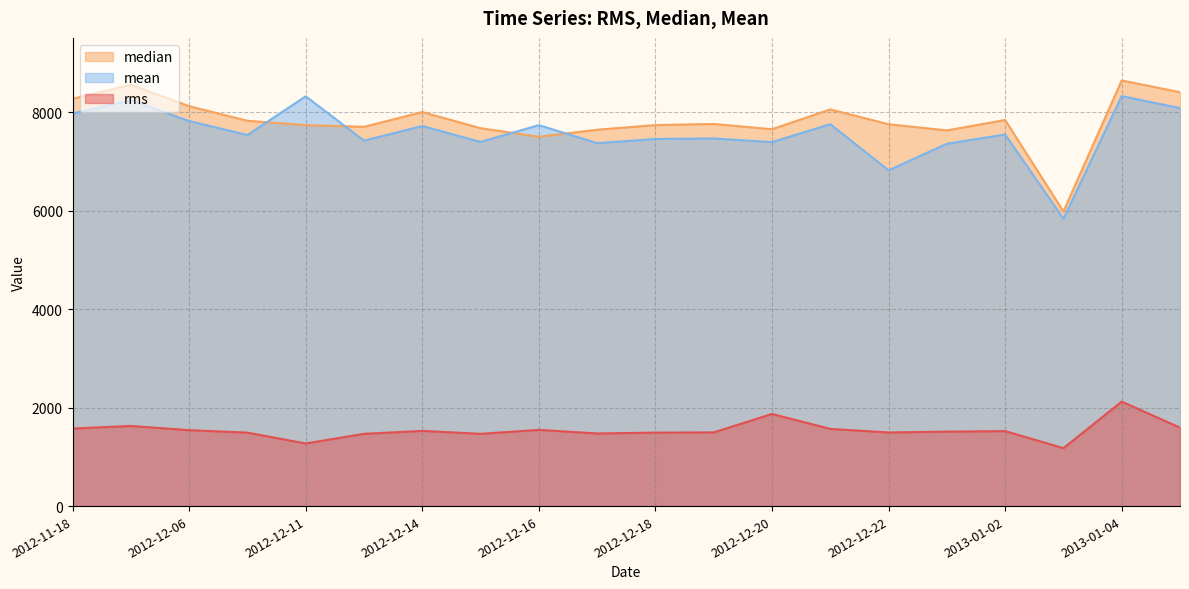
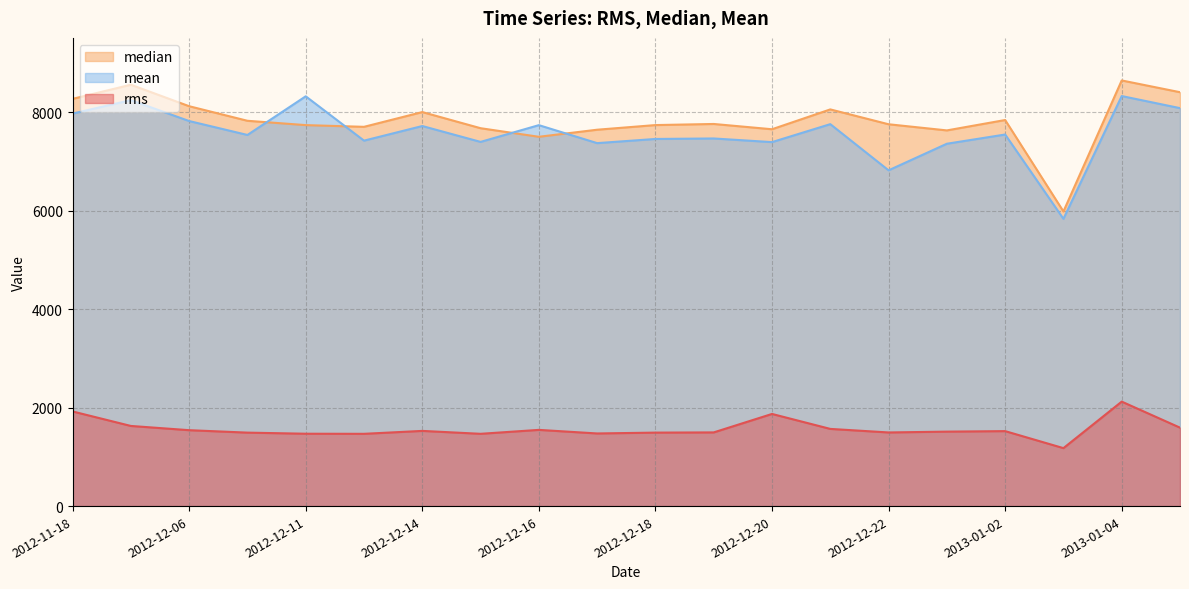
  {
    "median": {
      "2012-11-18": 8300,
      "2012-12-06": 8100,
      "2012-12-11": 7700,
      "2012-12-14": 8000,
      "2012-12-16": 7500,
      "2012-12-18": 7700,
      "2012-12-20": 7700,
      "2012-12-22": 7800,
      "2013-01-02": 7800,
      "2013-01-04": 8600
    },
    "mean": {
      "2012-11-18": 8000,
      "2012-12-06": 7800,
      "2012-12-11": 8300,
      "2012-12-14": 7700,
      "2012-12-16": 7700,
      "2012-12-18": 7500,
      "2012-12-20": 7400,
      "2012-12-22": 6800,
      "2013-01-02": 7600,
      "2013-01-04": 8300
    },
    "rms": {
-     "2012-11-18": 1600,
+     "2012-11-18": 1900,
      "2012-12-06": 1500,
-     "2012-12-11": 1300,
+     "2012-12-11": 1500,
      "2012-12-14": 1500,
      "2012-12-16": 1500,
      "2012-12-18": 1500,
      "2012-12-20": 1900,
      "2012-12-22": 1500,
      "2013-01-02": 1500,
      "2013-01-04": 2100
    }
  }
